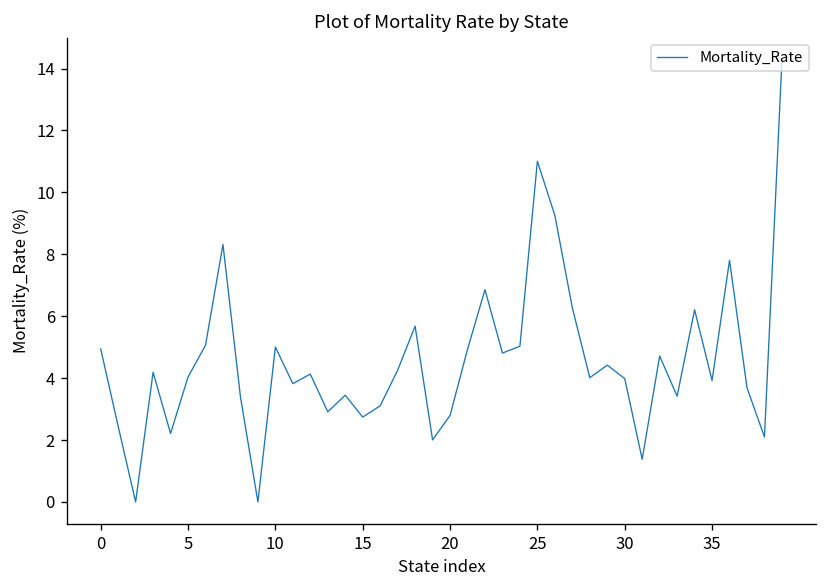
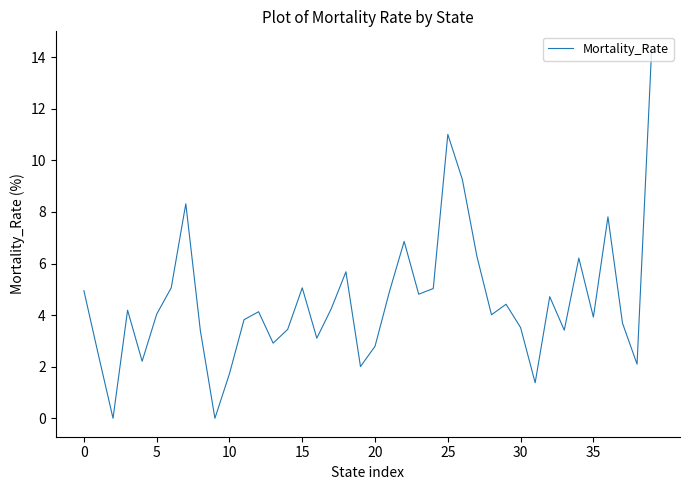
  {
    "0": 4.9,
    "5": 4.0,
-   "10": 5.0,
-   "15": 2.7,
+   "10": 1.7,
+   "15": 5.1,
    "20": 2.8,
    "25": 11.0,
-   "30": 4.0,
+   "30": 3.5,
    "35": 3.9
  }
